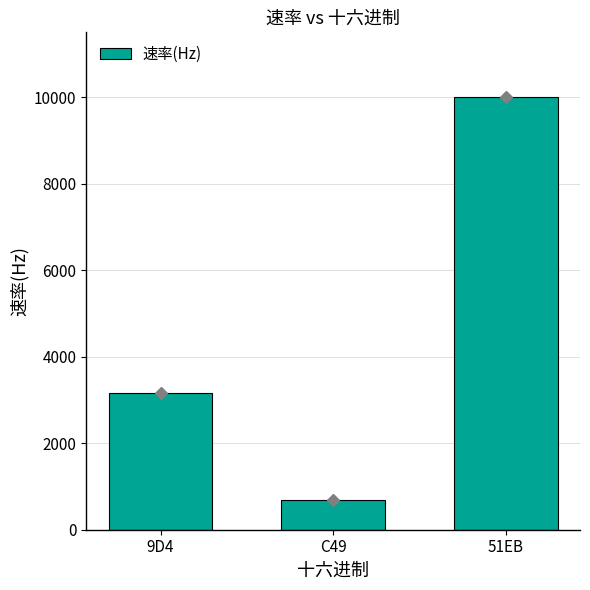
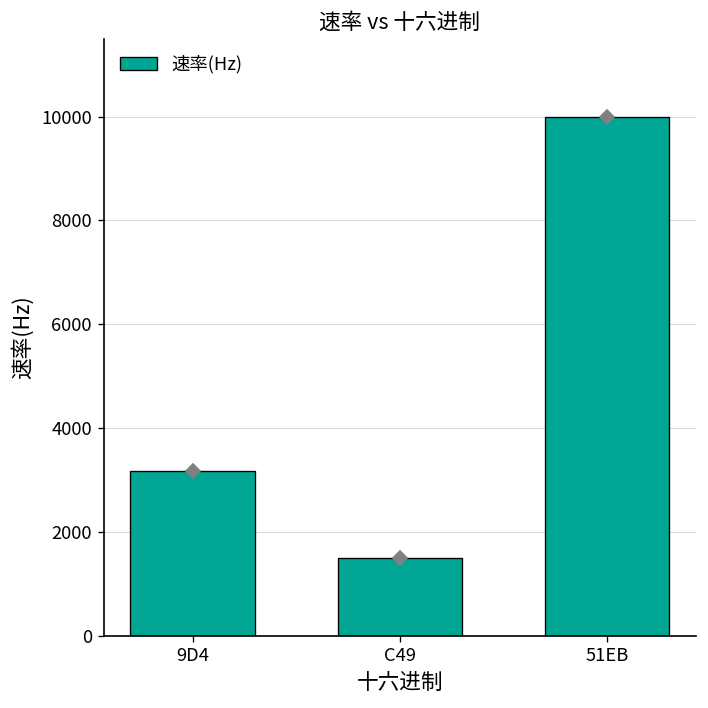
  {
    "速率(Hz)": {
      "9D4": 3200,
-     "C49": 700,
+     "C49": 1500,
      "51EB": 10000
    }
  }
